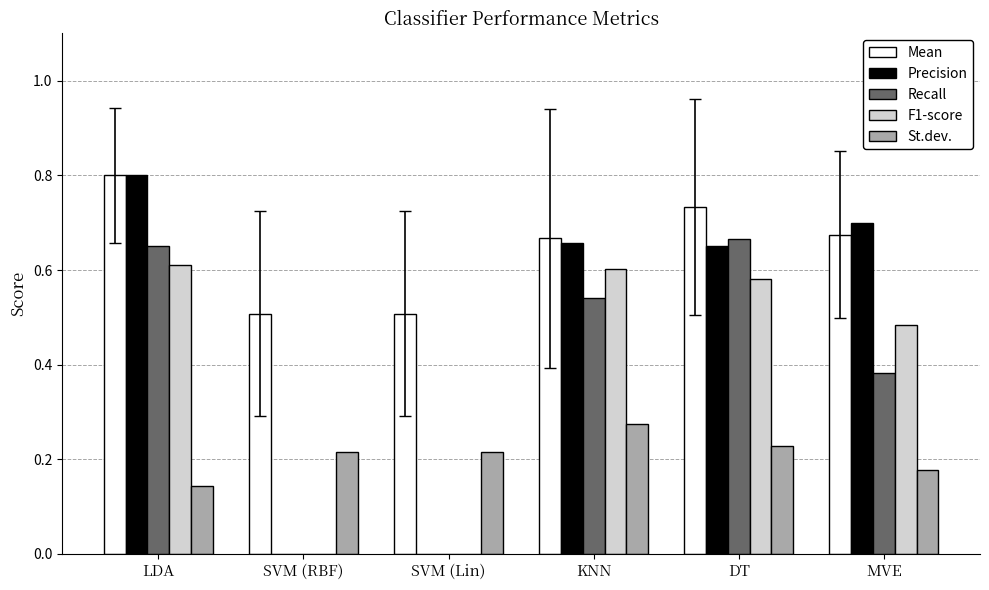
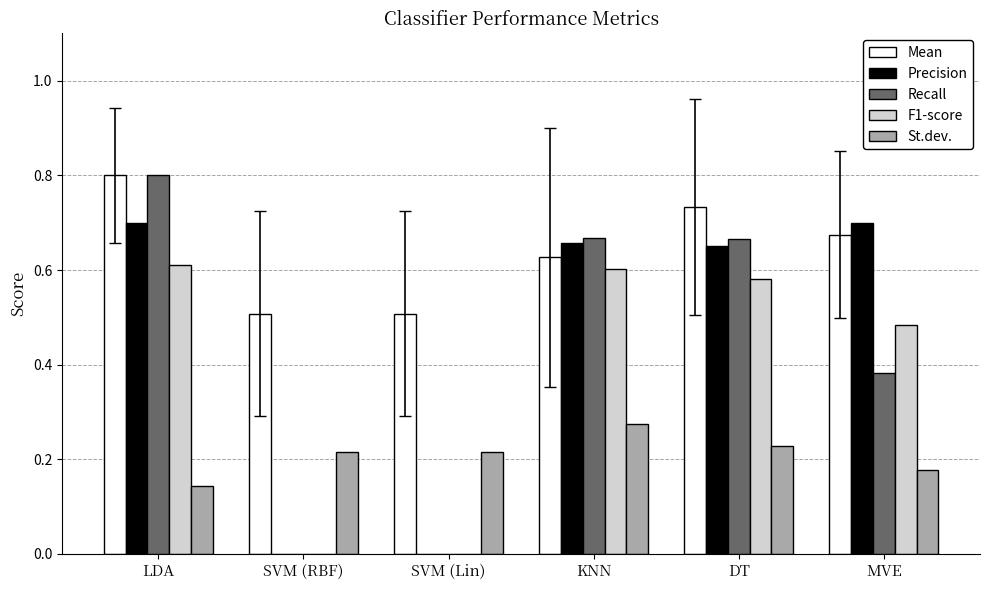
  {
    "Mean": {
      "LDA": 0.80,
      "SVM (RBF)": 0.51,
      "SVM (Lin)": 0.51,
-     "KNN": 0.67,
+     "KNN": 0.63,
      "DT": 0.73,
      "MVE": 0.68
    },
    "Precision": {
-     "LDA": 0.8,
+     "LDA": 0.7,
      "SVM (RBF)": 0.0,
      "SVM (Lin)": 0.0,
      "KNN": 0.66,
      "DT": 0.65,
      "MVE": 0.7
    },
    "Recall": {
-     "LDA": 0.65,
+     "LDA": 0.80,
      "SVM (RBF)": 0.00,
      "SVM (Lin)": 0.00,
-     "KNN": 0.54,
+     "KNN": 0.67,
      "DT": 0.67,
      "MVE": 0.38
    },
    "F1-score": {
      "LDA": 0.61,
      "SVM (RBF)": 0.00,
      "SVM (Lin)": 0.00,
      "KNN": 0.60,
      "DT": 0.58,
      "MVE": 0.48
    },
    "St.dev.": {
      "LDA": 0.14,
      "SVM (RBF)": 0.22,
      "SVM (Lin)": 0.22,
      "KNN": 0.27,
      "DT": 0.23,
      "MVE": 0.18
    }
  }
